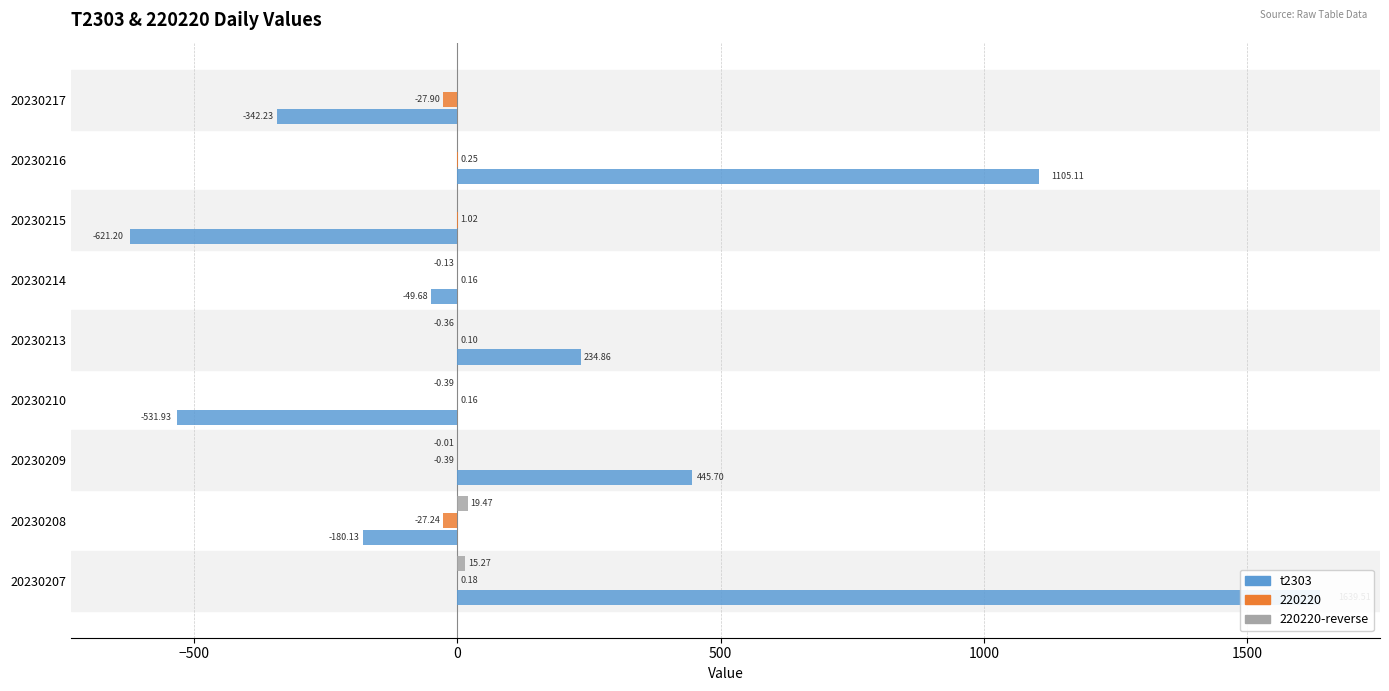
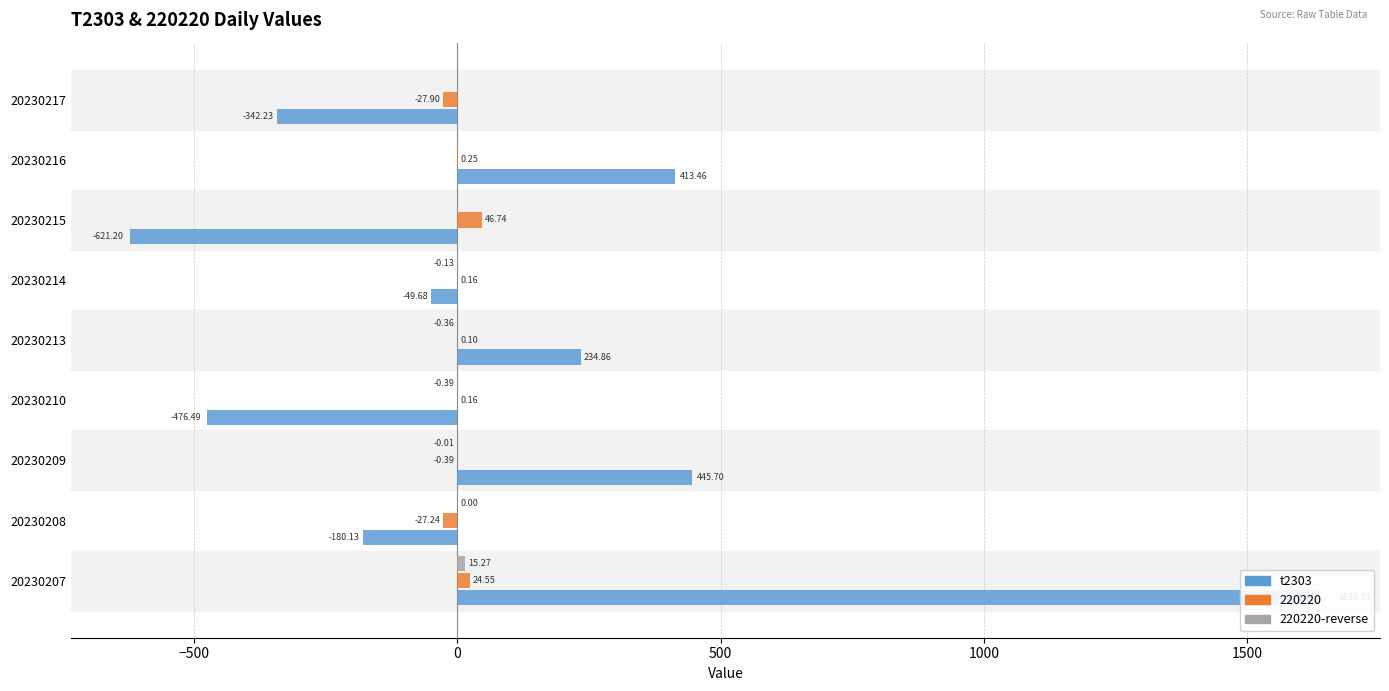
  {
    "t2303": {
      "20230217": -342.23,
-     "20230216": 1105.11,
+     "20230216": 413.46,
      "20230215": -621.20,
      "20230214": -49.68,
      "20230213": 234.86,
-     "20230210": -531.93,
+     "20230210": -476.49,
      "20230209": 445.70,
      "20230208": -180.13
    },
    "220220": {
      "20230217": -27.90,
      "20230216": 0.25,
-     "20230215": 1.02,
+     "20230215": 46.74,
      "20230214": 0.16,
      "20230213": 0.10,
      "20230210": 0.16,
      "20230209": -0.39,
      "20230208": -27.24,
-     "20230207": 0.18
+     "20230207": 24.55
    },
    "220220-reverse": {
      "20230214": -0.13,
      "20230213": -0.36,
      "20230210": -0.39,
      "20230209": -0.01,
-     "20230208": 19.47,
+     "20230208": 0.00,
      "20230207": 15.27
    }
  }
